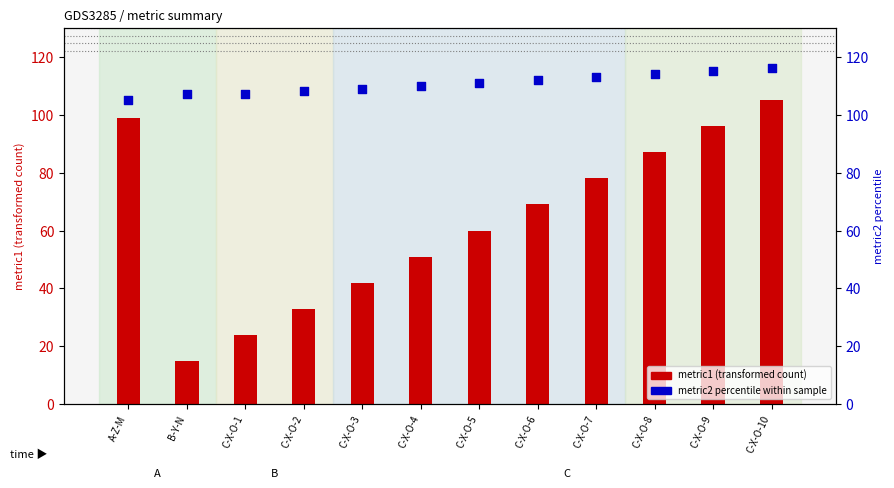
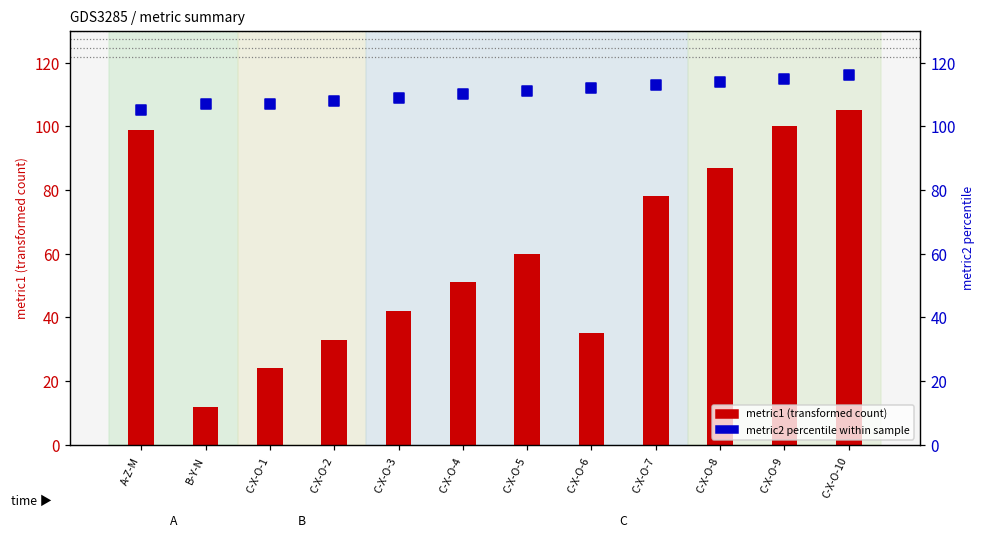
  {
    "metric1 (transformed count)": {
      "A-Z-M": 99,
-     "B-Y-N": 15,
+     "B-Y-N": 12,
      "C-X-O-1": 24,
      "C-X-O-2": 33,
      "C-X-O-3": 42,
      "C-X-O-4": 51,
      "C-X-O-5": 60,
-     "C-X-O-6": 69,
+     "C-X-O-6": 35,
      "C-X-O-7": 78,
      "C-X-O-8": 87,
-     "C-X-O-9": 96,
+     "C-X-O-9": 100,
      "C-X-O-10": 105
    }
  }
